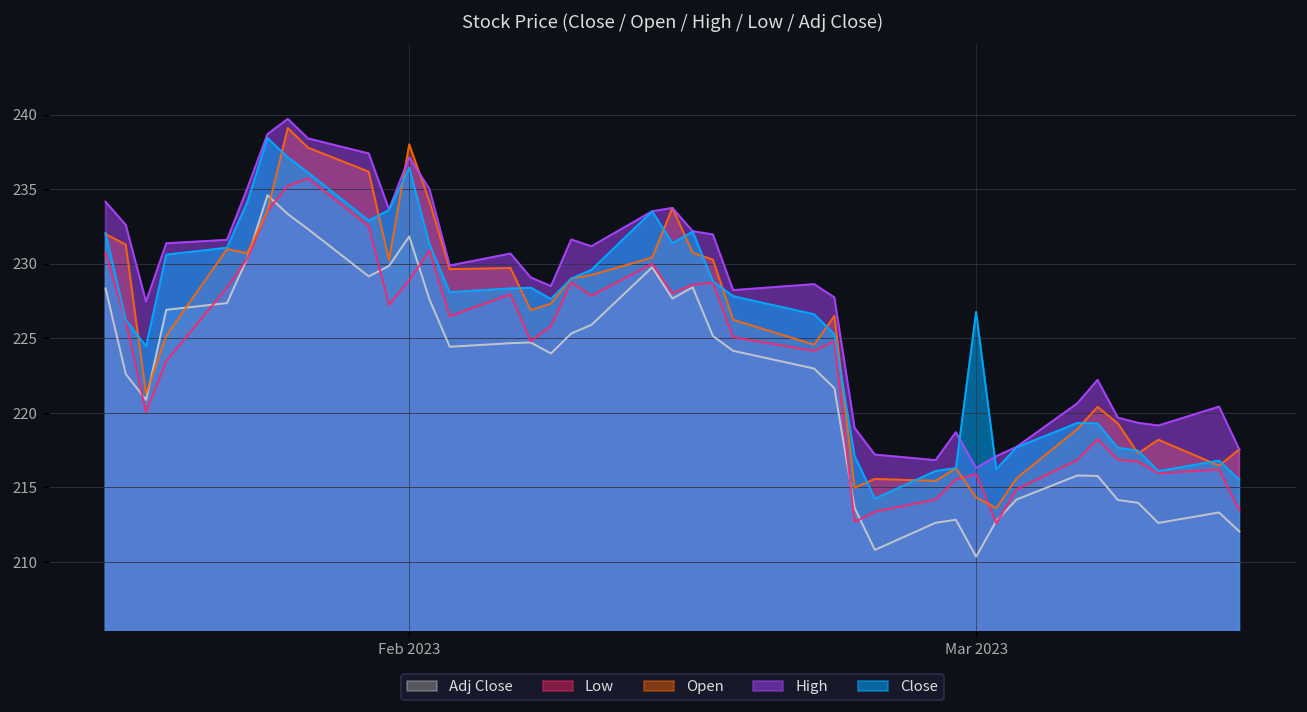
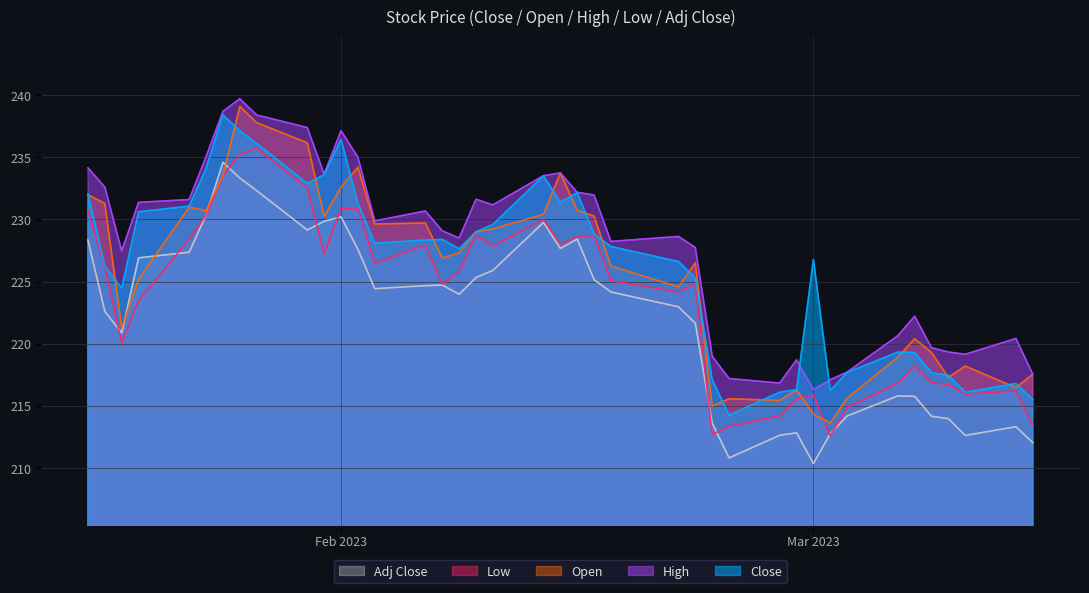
  {
    "Adj Close": {
-     "Feb 2023": 231.8,
+     "Feb 2023": 230.2,
      "Mar 2023": 210.4
    },
    "Low": {
-     "Feb 2023": 228.9,
+     "Feb 2023": 230.9,
      "Mar 2023": 215.9
    },
    "Open": {
-     "Feb 2023": 238.0,
+     "Feb 2023": 232.6,
      "Mar 2023": 214.3
    },
    "High": {
      "Feb 2023": 237.1,
      "Mar 2023": 216.3
    },
    "Close": {
      "Feb 2023": 236.4,
      "Mar 2023": 226.8
    }
  }
